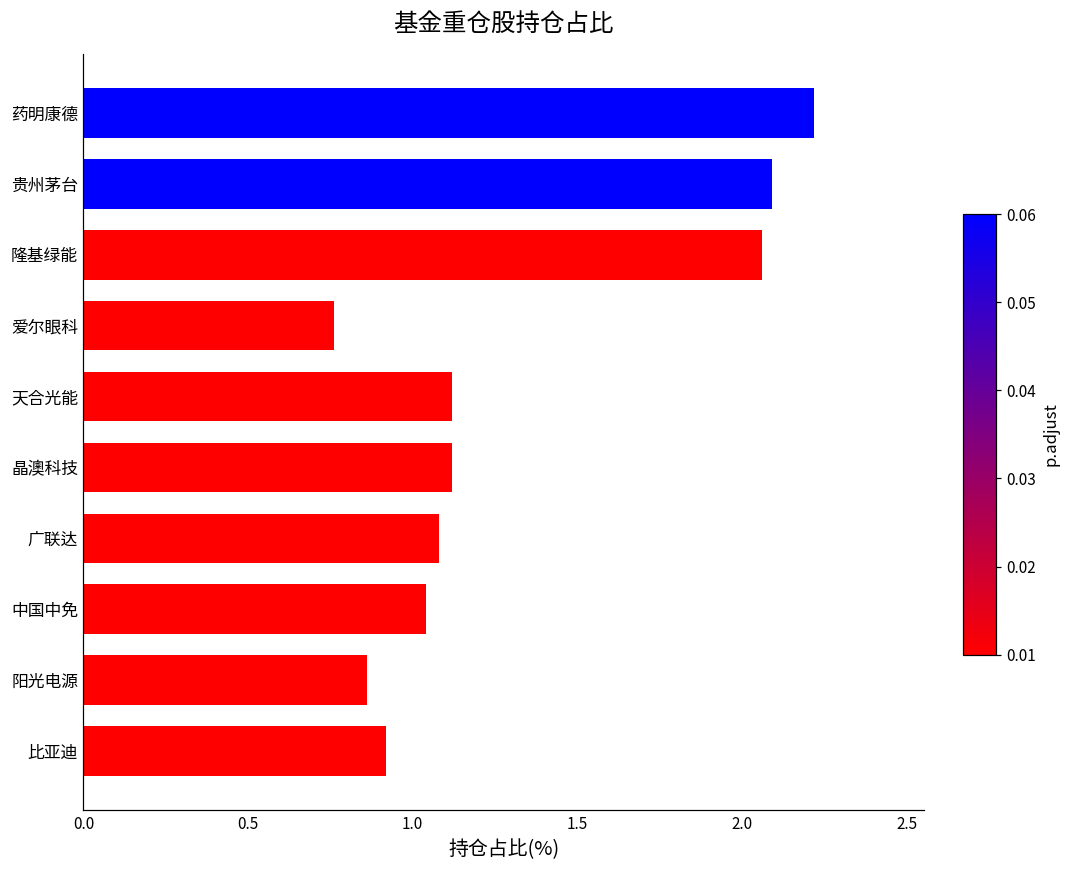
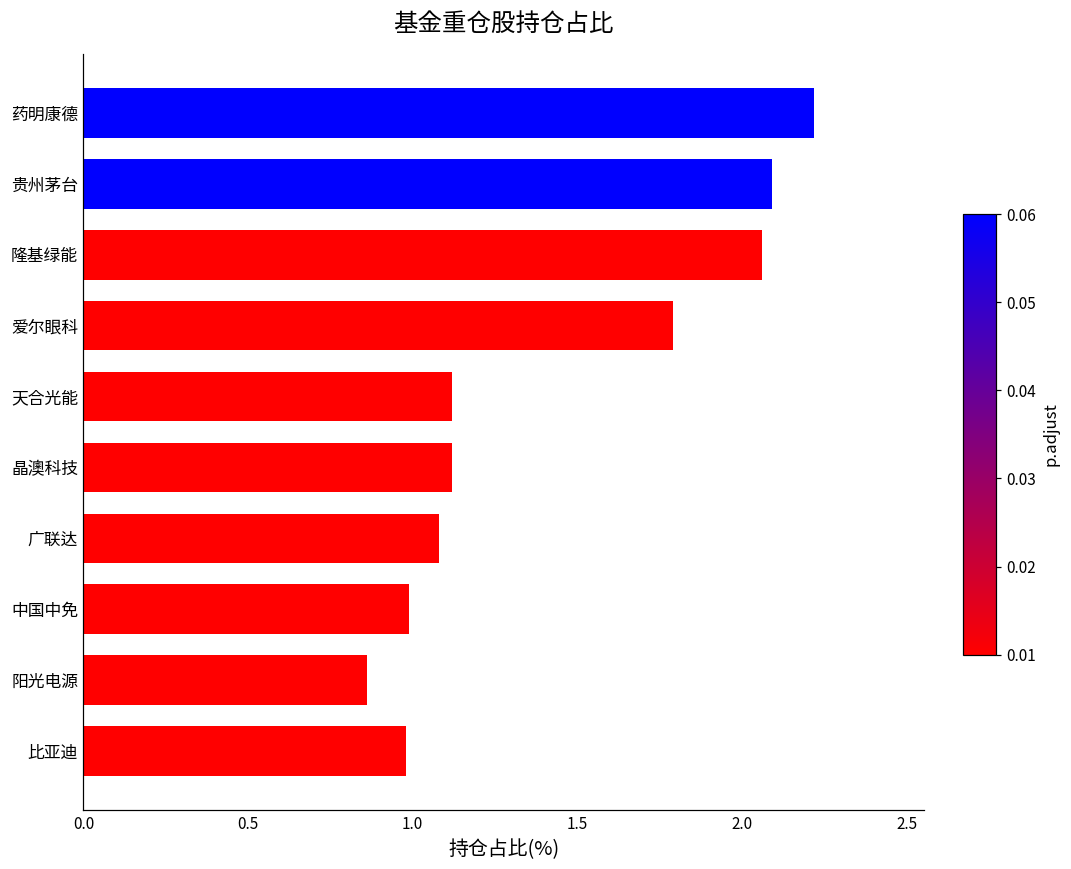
  {
    "药明康德": 2.22,
    "贵州茅台": 2.09,
    "隆基绿能": 2.06,
-   "爱尔眼科": 0.76,
+   "爱尔眼科": 1.79,
    "天合光能": 1.12,
    "晶澳科技": 1.12,
    "广联达": 1.08,
-   "中国中免": 1.04,
+   "中国中免": 0.99,
    "阳光电源": 0.86,
-   "比亚迪": 0.92
+   "比亚迪": 0.98
  }
